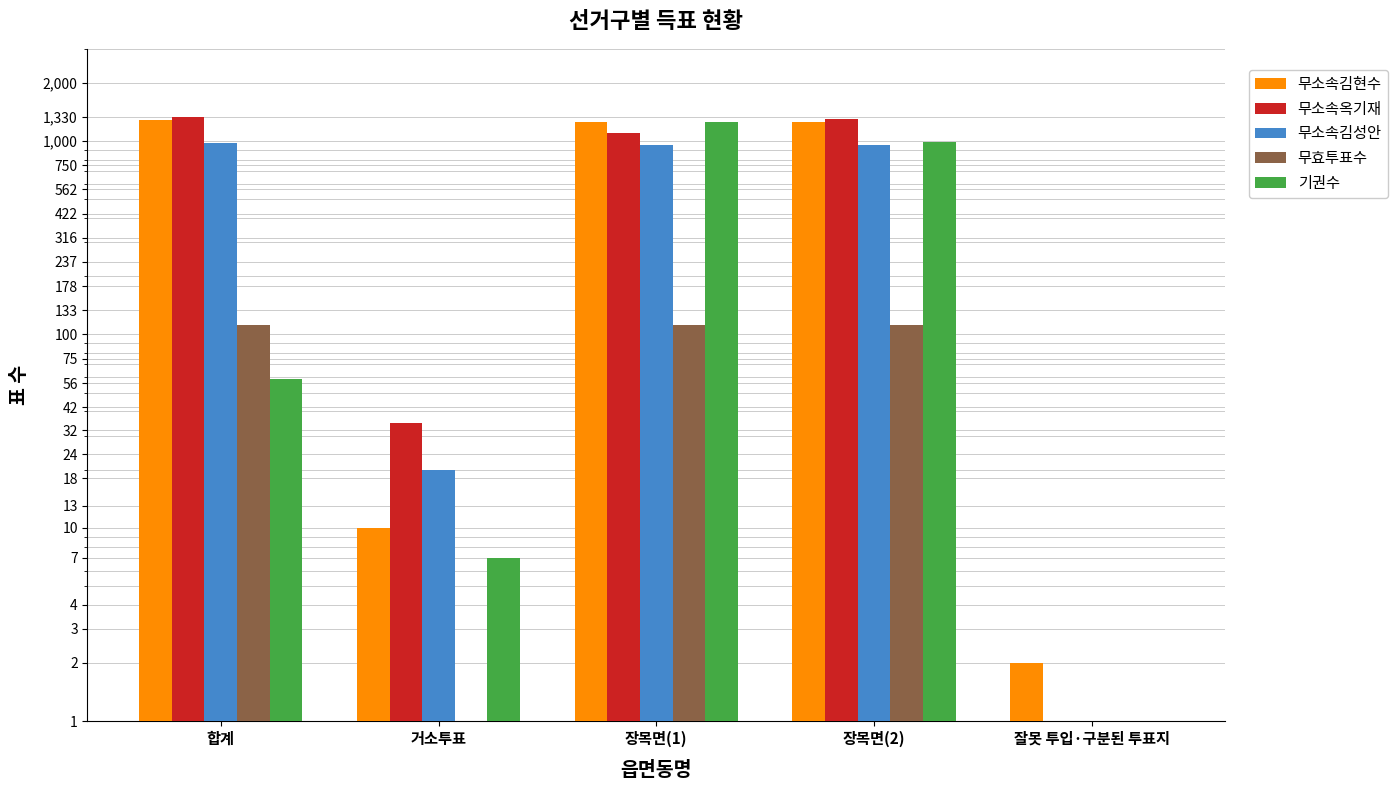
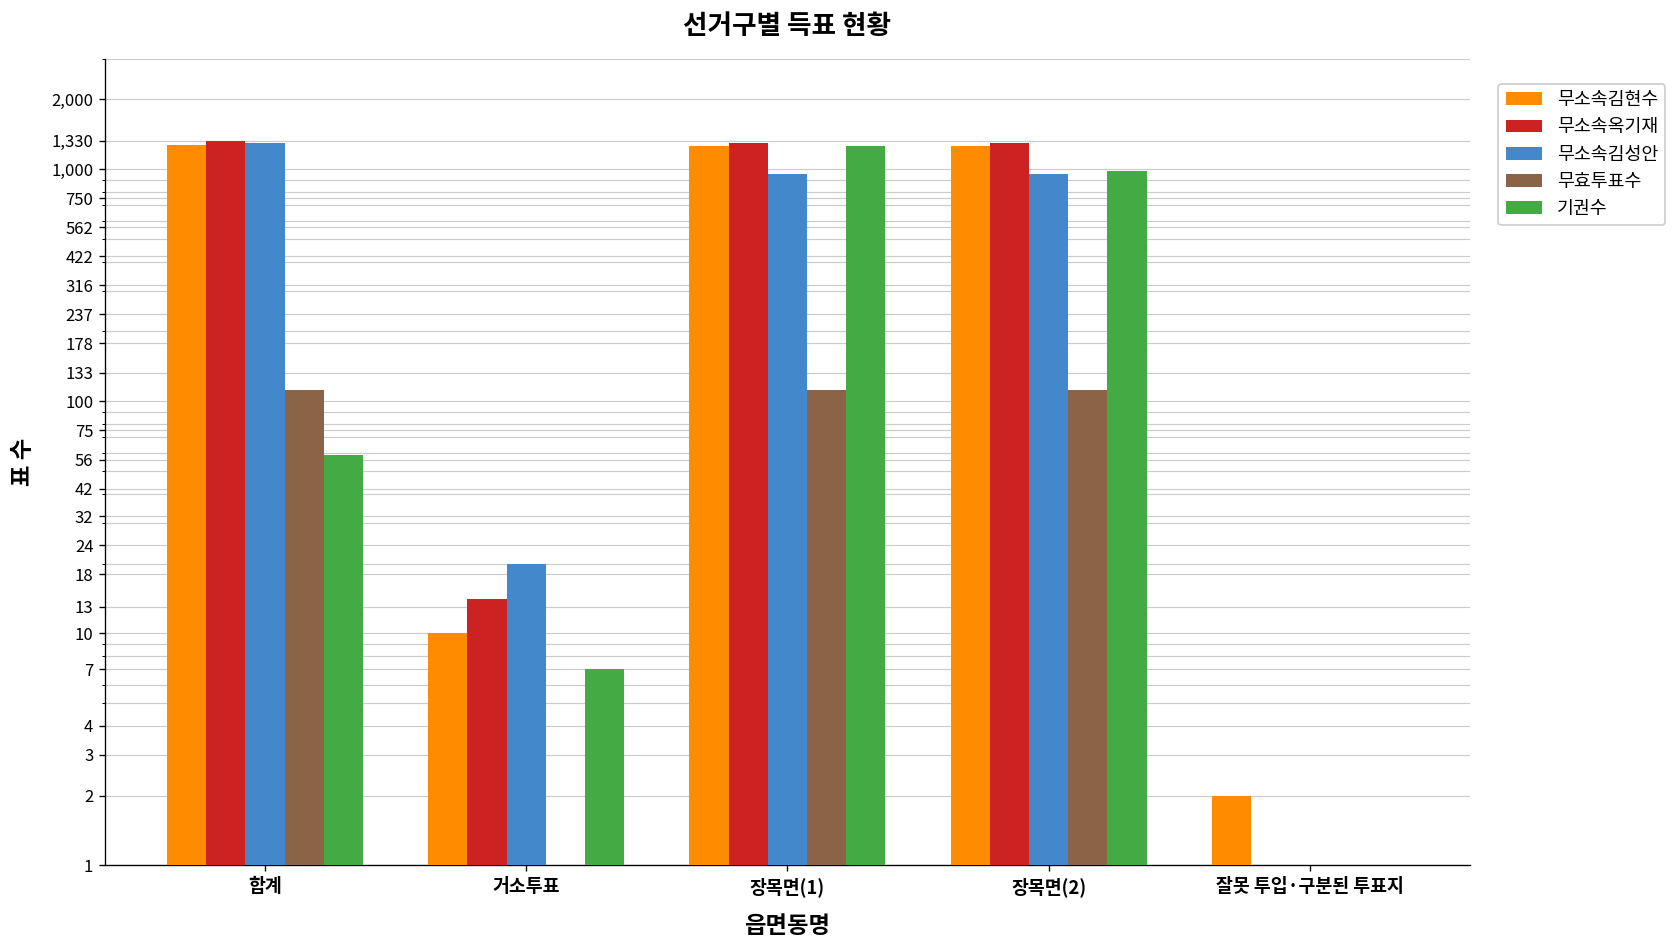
  {
    "무소속김현수": {
      "합계": "1,300",
      "거소투표": "10",
      "장목면(1)": "1,300",
      "장목면(2)": "1,300",
      "잘못 투입·구분된 투표지": "2"
    },
    "무소속옥기재": {
      "합계": "1,300",
-     "거소투표": "35",
-     "장목면(1)": "1,100",
+     "거소투표": "14",
+     "장목면(1)": "1,300",
      "장목면(2)": "1,300",
      "잘못 투입·구분된 투표지": "1"
    },
    "무소속김성안": {
-     "합계": "1,000",
+     "합계": "1,300",
      "거소투표": "20",
      "장목면(1)": "1,000",
      "장목면(2)": "1,000",
      "잘못 투입·구분된 투표지": "1"
    },
    "무효투표수": {
      "합계": "110",
      "거소투표": "1",
      "장목면(1)": "110",
      "장목면(2)": "110",
      "잘못 투입·구분된 투표지": "1"
    },
    "기권수": {
      "합계": "59",
      "거소투표": "7",
      "장목면(1)": "1,300",
      "장목면(2)": "1,000",
      "잘못 투입·구분된 투표지": "1"
    }
  }
